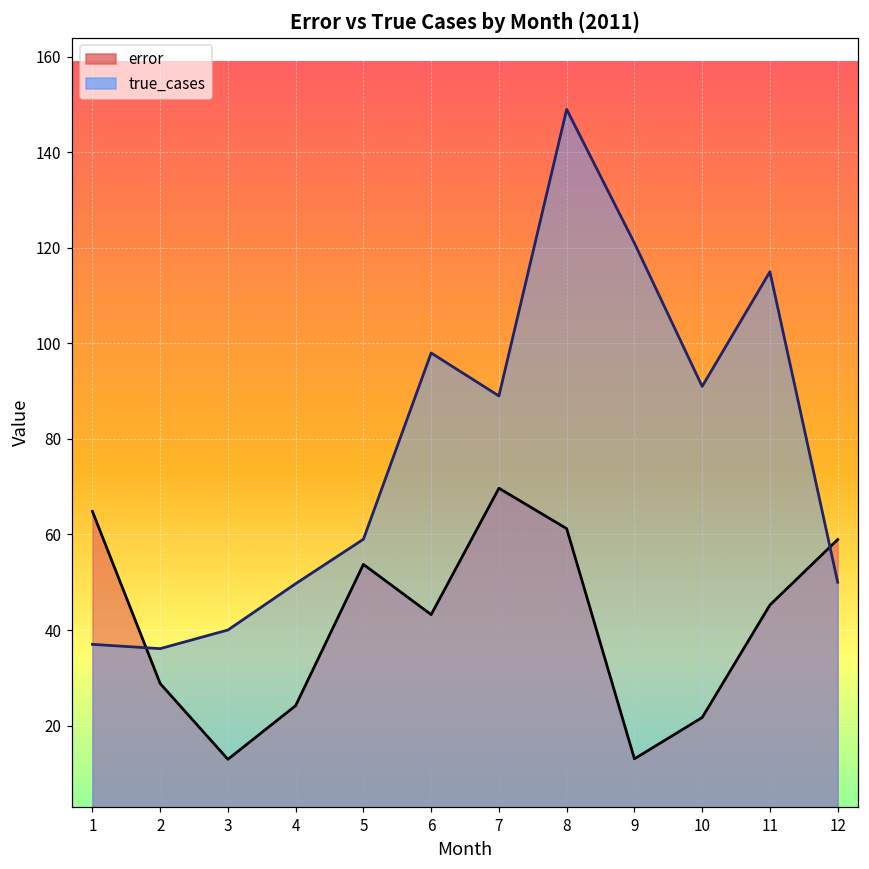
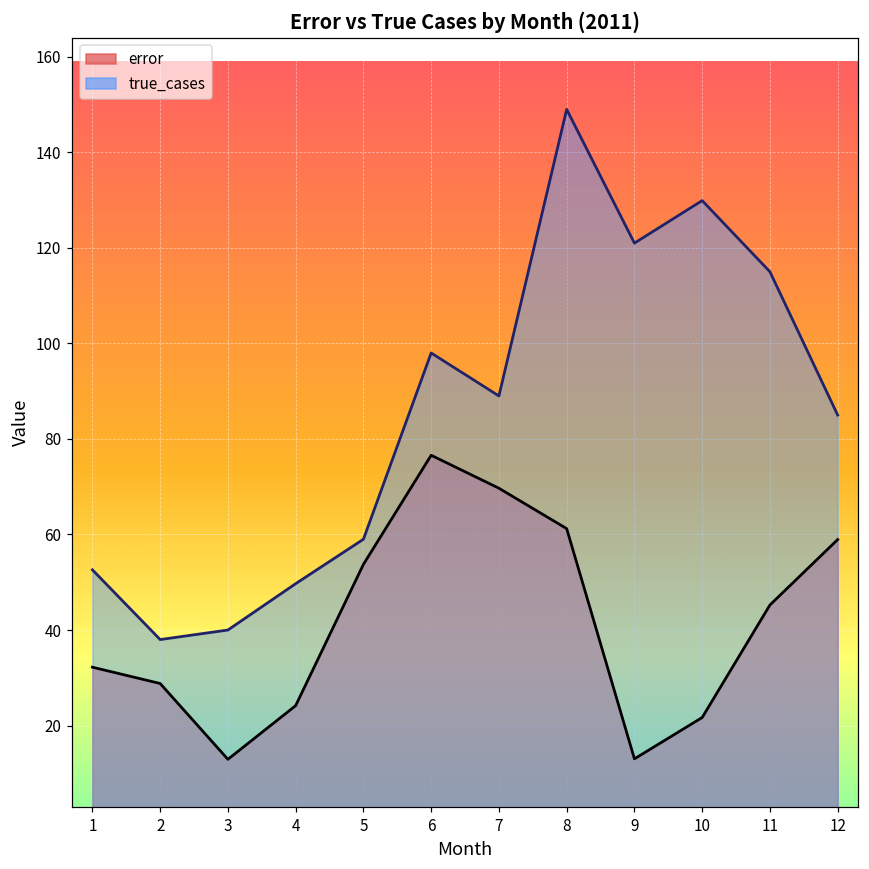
  {
    "error": {
-     "1": 65,
+     "1": 32,
      "2": 29,
      "3": 13,
      "4": 24,
      "5": 54,
-     "6": 43,
+     "6": 77,
      "7": 70,
      "8": 61,
      "9": 13,
      "10": 22,
      "11": 45,
      "12": 59
    },
    "true_cases": {
-     "1": 37,
-     "2": 36,
+     "1": 53,
+     "2": 38,
      "3": 40,
      "4": 50,
      "5": 59,
      "6": 98,
      "7": 89,
      "8": 149,
      "9": 121,
-     "10": 91,
+     "10": 130,
      "11": 115,
-     "12": 50
+     "12": 85
    }
  }
